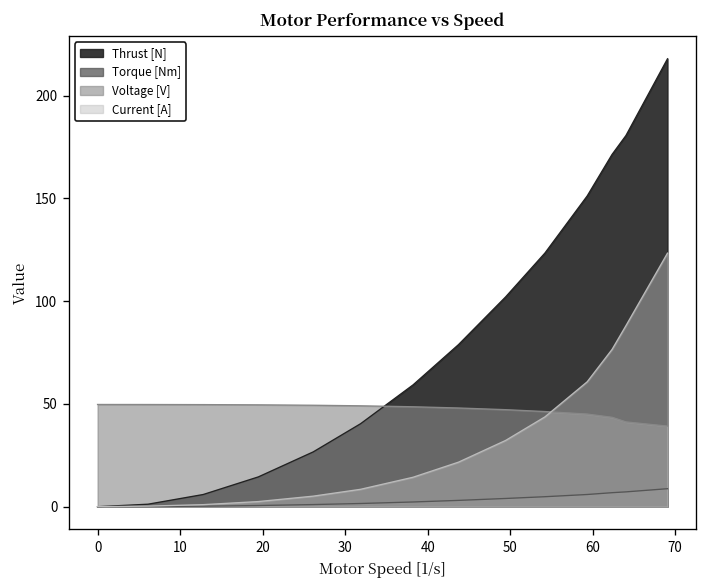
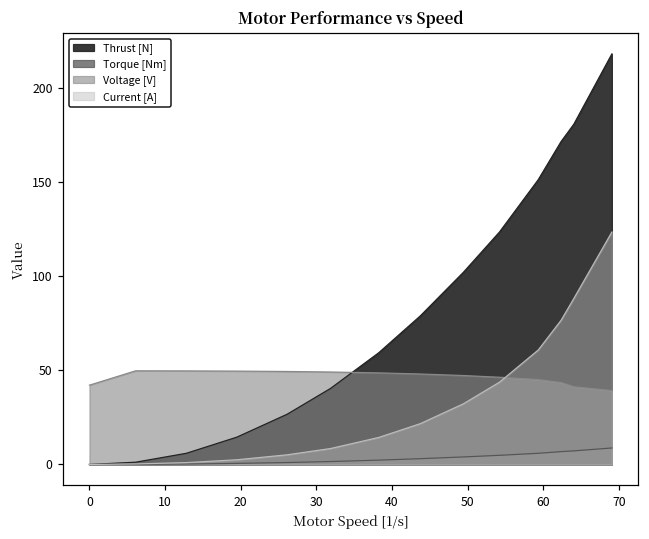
  {
    "Voltage [V]": {
-     "0": 50
+     "0": 42
    }
  }
